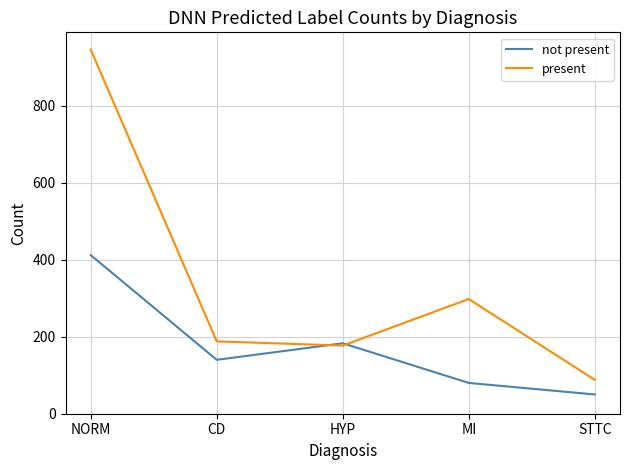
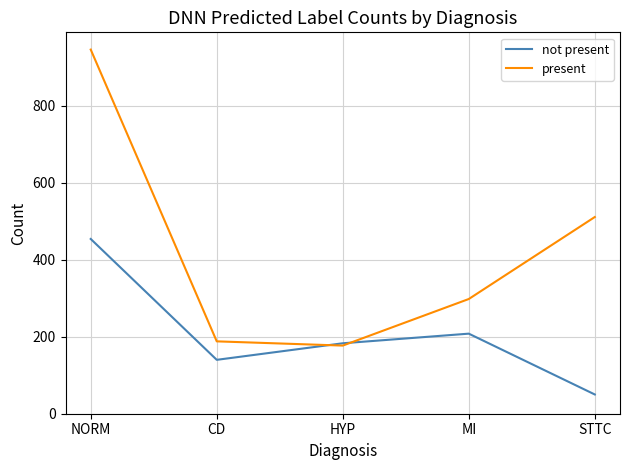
  {
    "not present": {
-     "NORM": 410,
+     "NORM": 450,
      "CD": 140,
-     "MI": 80,
+     "MI": 210,
      "STTC": 50
    },
    "present": {
      "NORM": 950,
      "CD": 190,
      "MI": 300,
-     "STTC": 90
+     "STTC": 510
    }
  }
